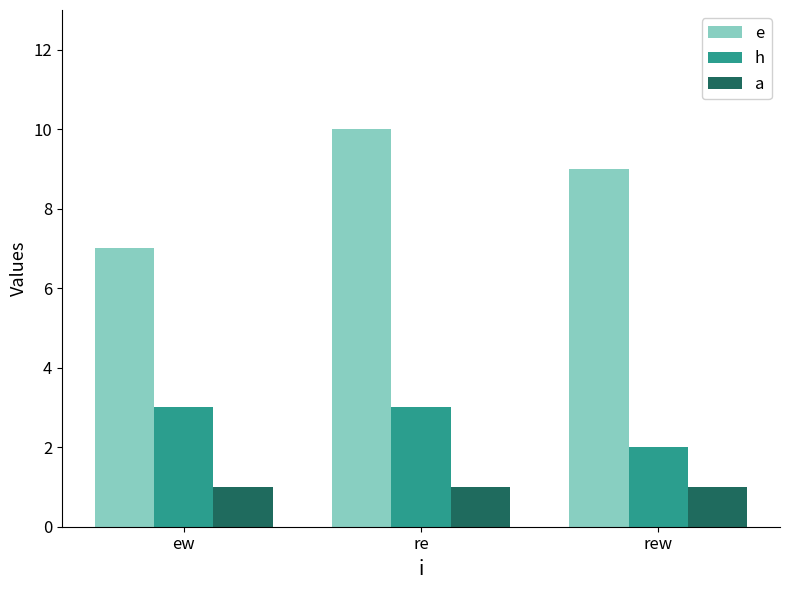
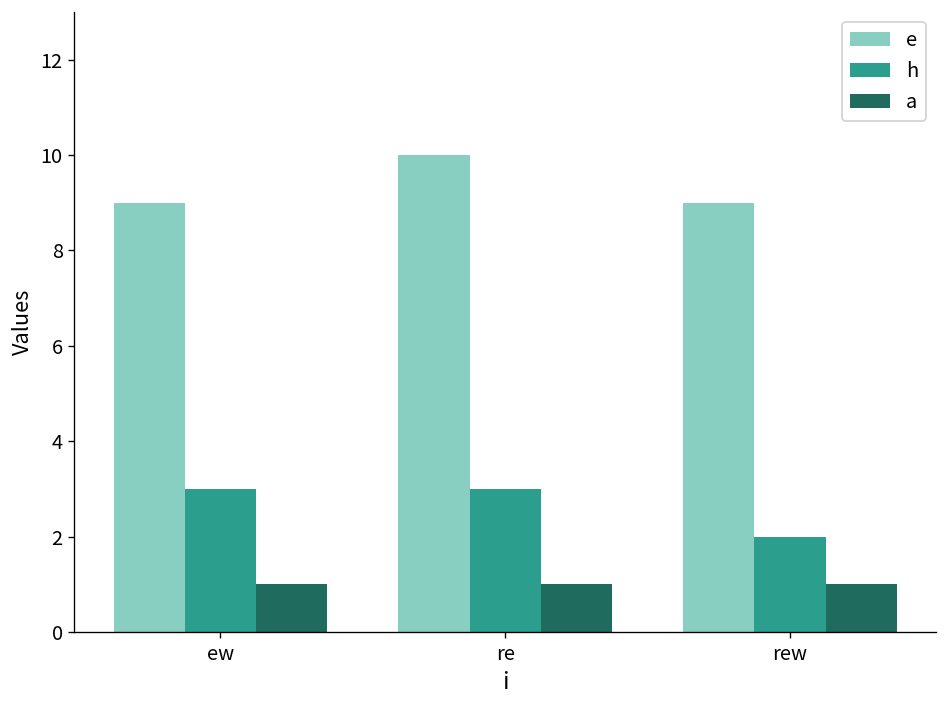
  {
    "e": {
-     "ew": 7,
+     "ew": 9,
      "re": 10,
      "rew": 9
    },
    "h": {
      "ew": 3,
      "re": 3,
      "rew": 2
    },
    "a": {
      "ew": 1,
      "re": 1,
      "rew": 1
    }
  }
